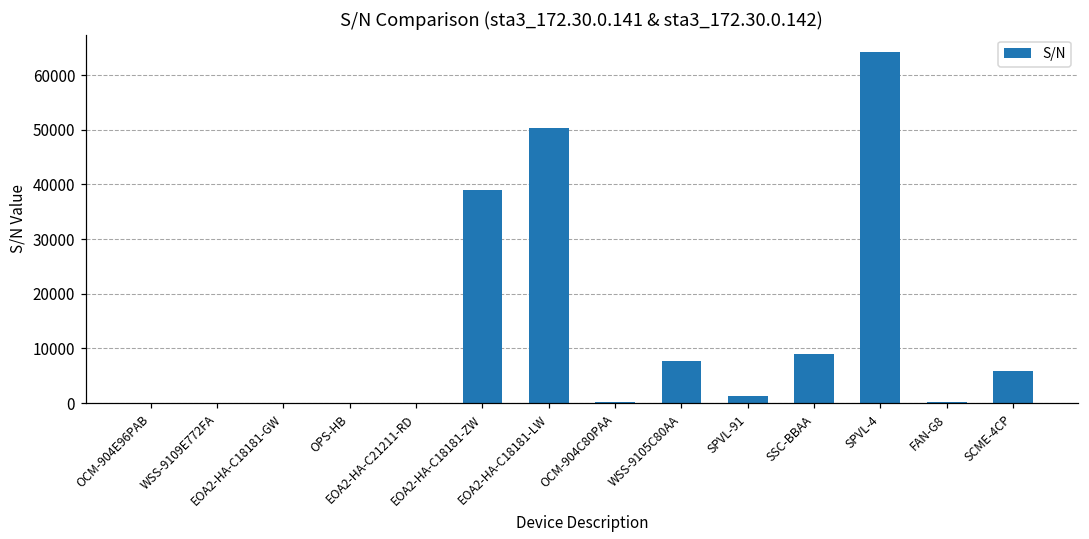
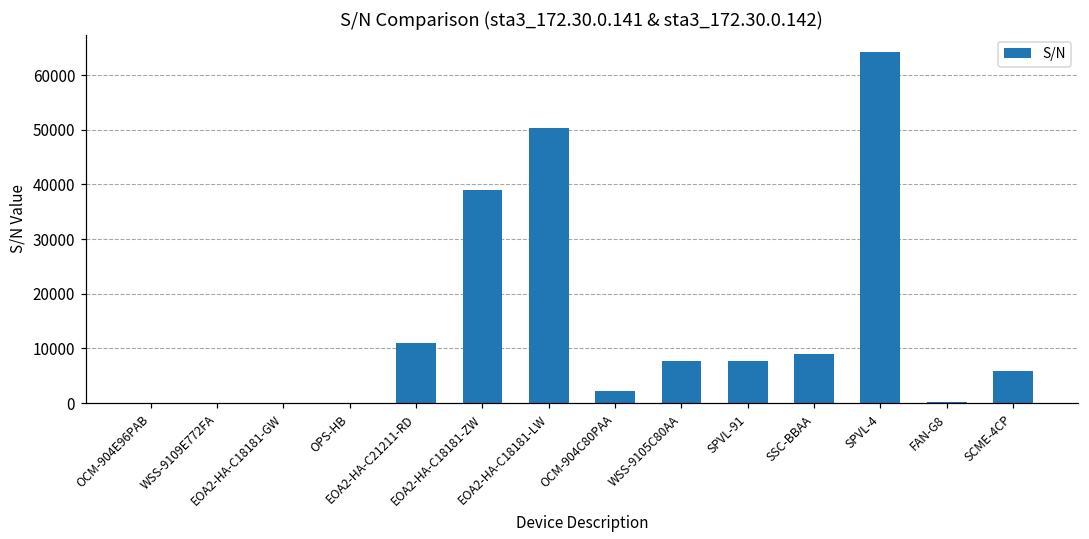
  {
-   "EOA2-HA-C21211-RD": 0,
+   "EOA2-HA-C21211-RD": 11000,
    "EOA2-HA-C18181-ZW": 39000,
    "EOA2-HA-C18181-LW": 50000,
-   "OCM-904C80PAA": 0,
+   "OCM-904C80PAA": 2000,
    "WSS-9105C80AA": 8000,
-   "SPVL-91": 1000,
+   "SPVL-91": 8000,
    "SSC-BBAA": 9000,
    "SPVL-4": 64000,
    "SCME-4CP": 6000
  }
